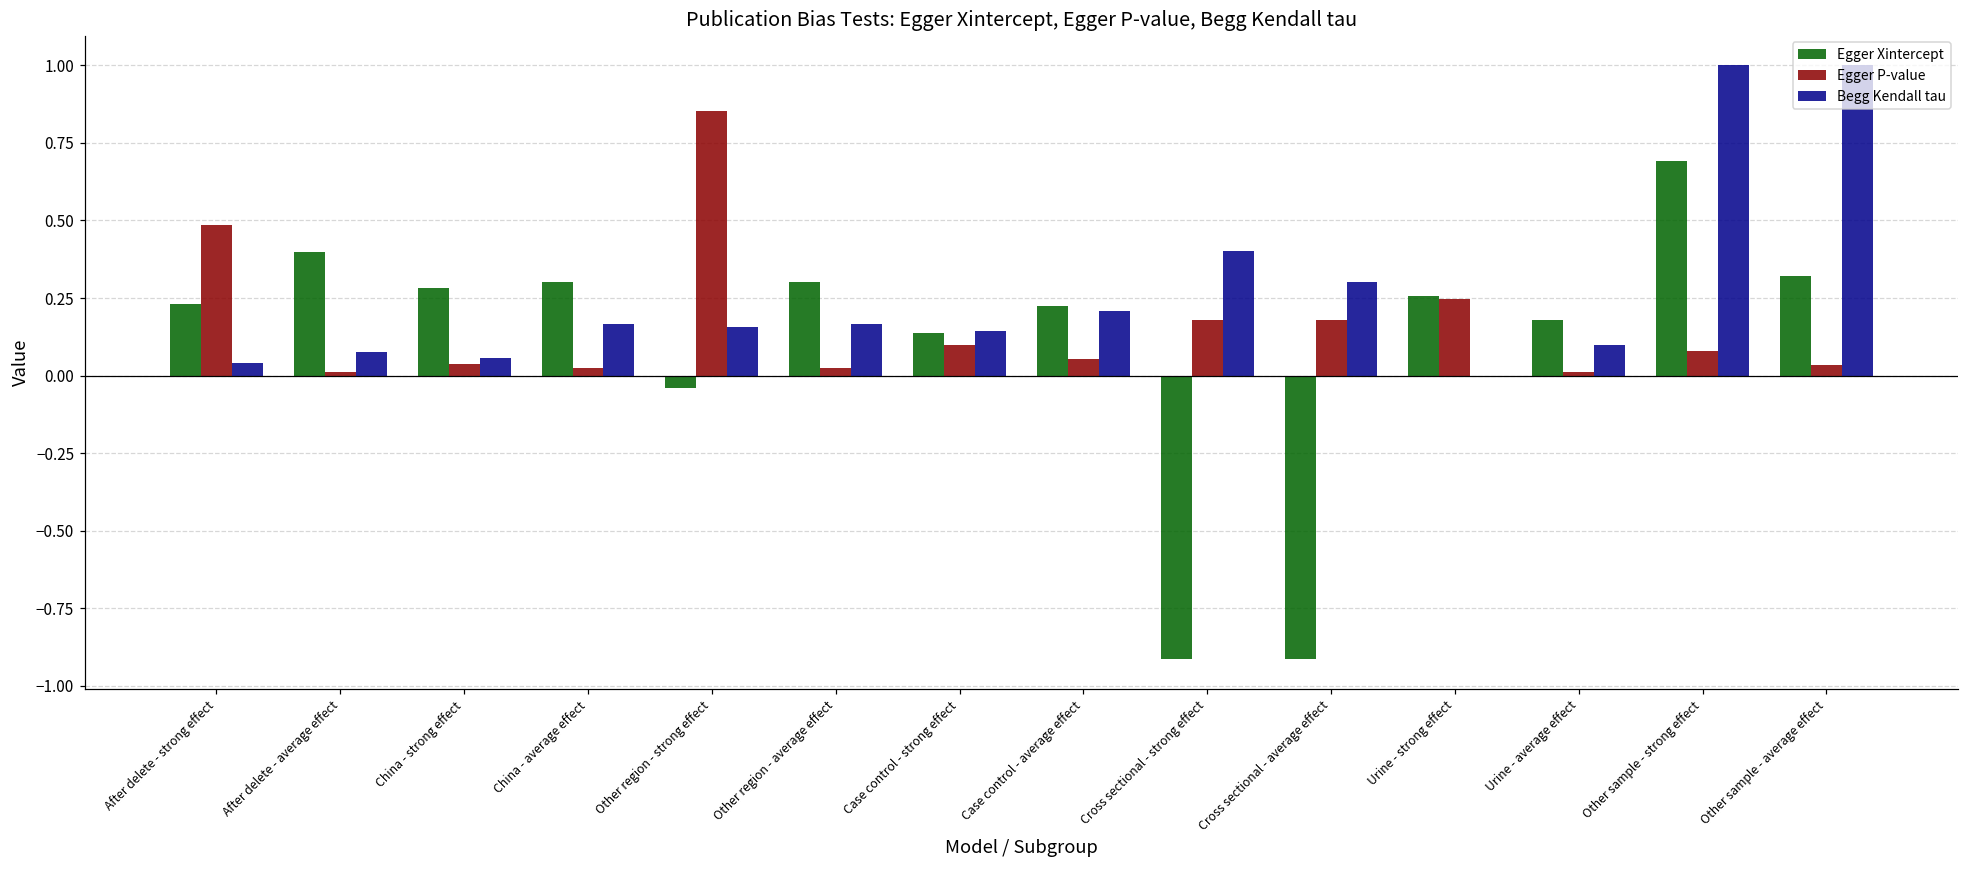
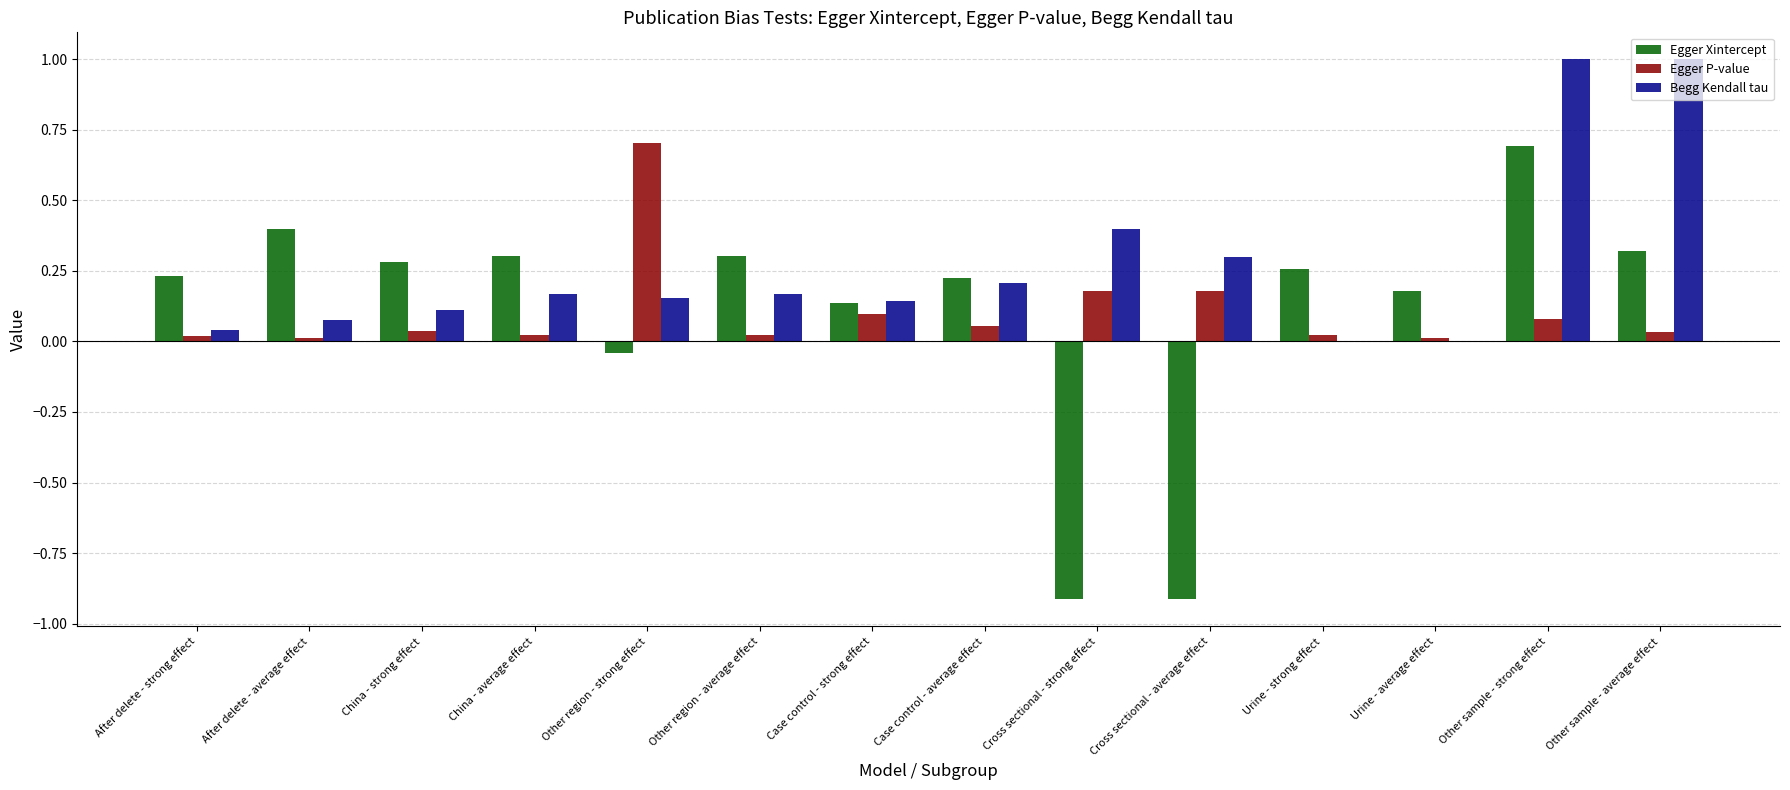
  {
    "Egger Xintercept": {
      "After delete - strong effect": 0.23,
      "After delete - average effect": 0.40,
      "China - strong effect": 0.28,
      "China - average effect": 0.30,
      "Other region - strong effect": -0.04,
      "Other region - average effect": 0.30,
      "Case control - strong effect": 0.14,
      "Case control - average effect": 0.23,
      "Cross sectional - strong effect": -0.91,
      "Cross sectional - average effect": -0.91,
      "Urine - strong effect": 0.26,
      "Urine - average effect": 0.18,
      "Other sample - strong effect": 0.69,
      "Other sample - average effect": 0.32
    },
    "Egger P-value": {
-     "After delete - strong effect": 0.49,
+     "After delete - strong effect": 0.02,
      "After delete - average effect": 0.01,
      "China - strong effect": 0.04,
      "China - average effect": 0.02,
-     "Other region - strong effect": 0.85,
+     "Other region - strong effect": 0.70,
      "Other region - average effect": 0.02,
      "Case control - strong effect": 0.10,
      "Case control - average effect": 0.05,
      "Cross sectional - strong effect": 0.18,
      "Cross sectional - average effect": 0.18,
-     "Urine - strong effect": 0.25,
+     "Urine - strong effect": 0.02,
      "Urine - average effect": 0.01,
      "Other sample - strong effect": 0.08,
      "Other sample - average effect": 0.03
    },
    "Begg Kendall tau": {
      "After delete - strong effect": 0.04,
      "After delete - average effect": 0.08,
-     "China - strong effect": 0.06,
+     "China - strong effect": 0.11,
      "China - average effect": 0.17,
      "Other region - strong effect": 0.16,
      "Other region - average effect": 0.17,
      "Case control - strong effect": 0.14,
      "Case control - average effect": 0.21,
      "Cross sectional - strong effect": 0.40,
      "Cross sectional - average effect": 0.30,
      "Urine - strong effect": 0.00,
-     "Urine - average effect": 0.1,
+     "Urine - average effect": 0.0,
      "Other sample - strong effect": 1.00
    }
  }
